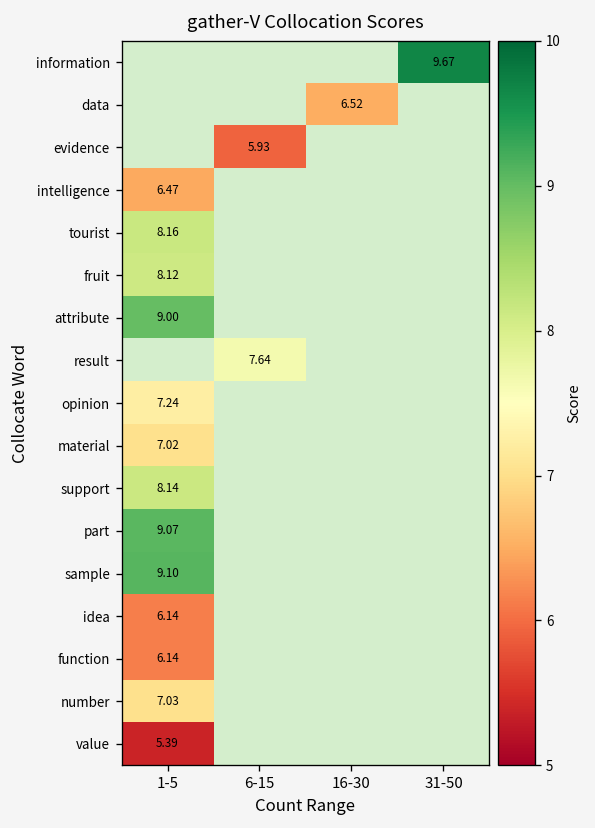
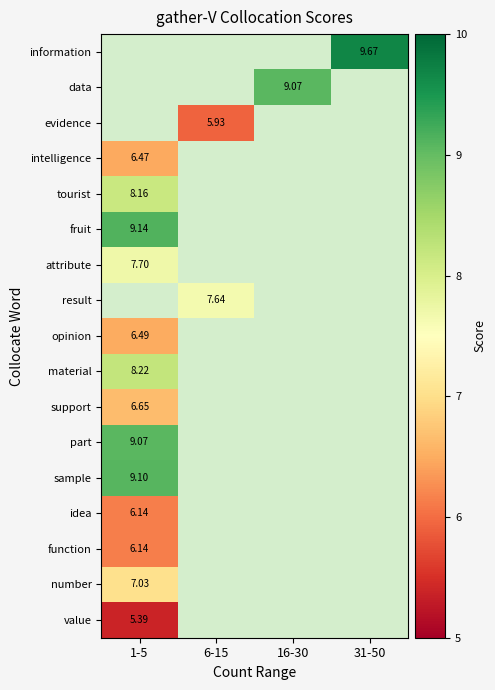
  {
    "data": {
-     "16-30": 6.52
+     "16-30": 9.07
    },
    "fruit": {
-     "1-5": 8.12
+     "1-5": 9.14
    },
    "attribute": {
-     "1-5": 9.00
+     "1-5": 7.70
    },
    "opinion": {
-     "1-5": 7.24
+     "1-5": 6.49
    },
    "material": {
-     "1-5": 7.02
+     "1-5": 8.22
    },
    "support": {
-     "1-5": 8.14
+     "1-5": 6.65
    }
  }
